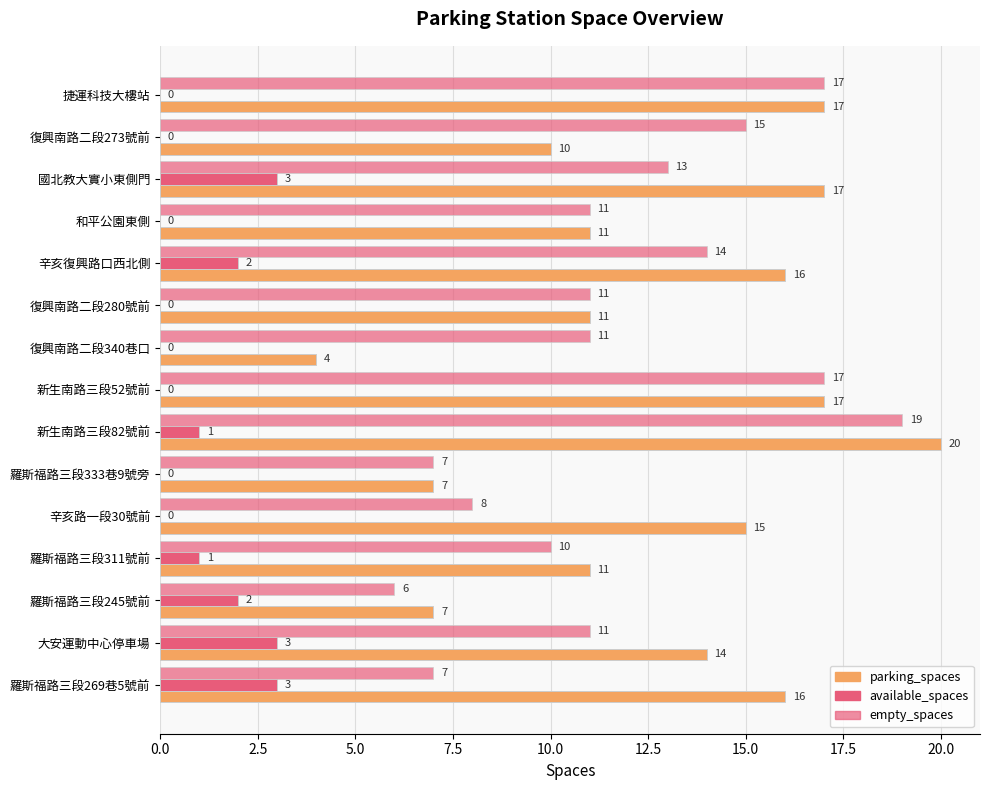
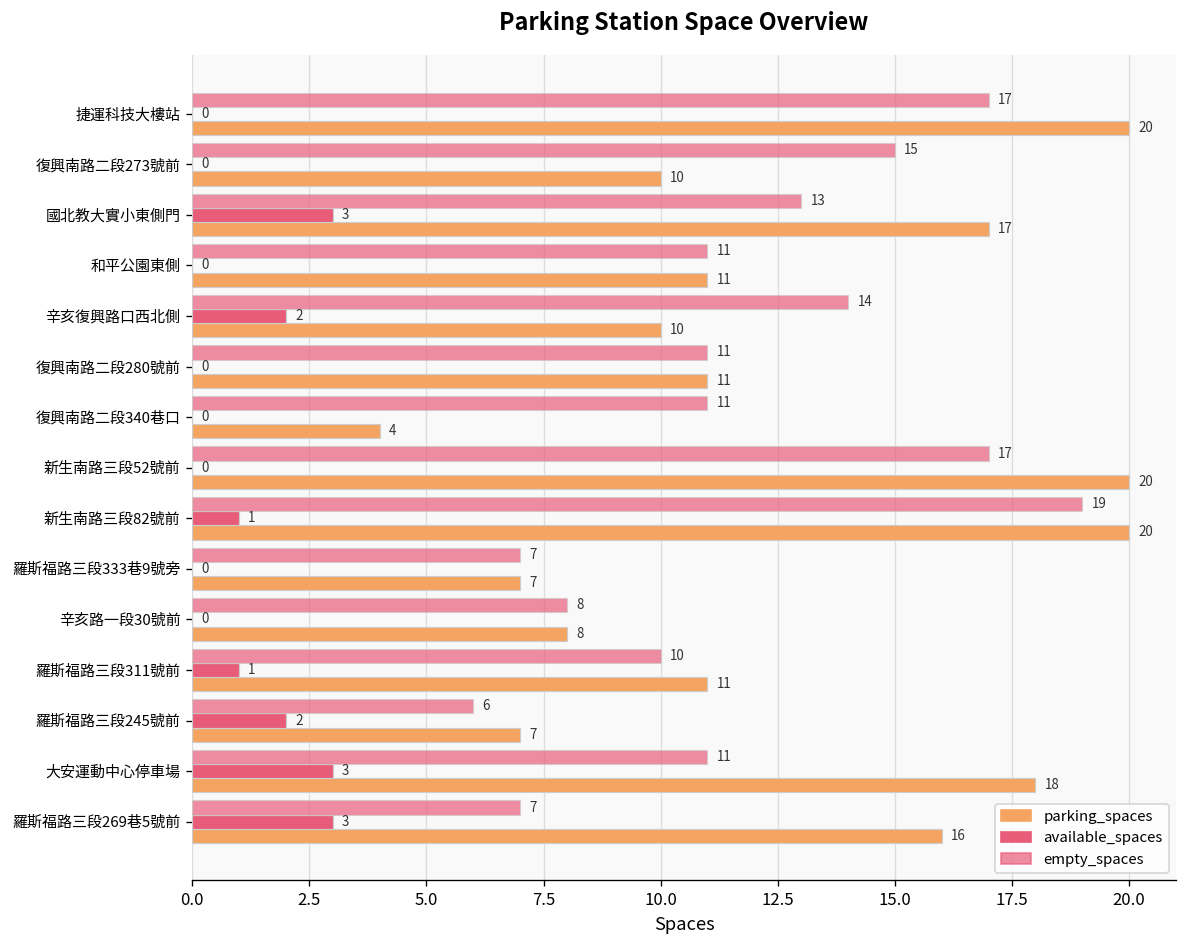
  {
    "parking_spaces": {
-     "捷運科技大樓站": 17,
+     "捷運科技大樓站": 20,
      "復興南路二段273號前": 10,
      "國北教大實小東側門": 17,
      "和平公園東側": 11,
-     "辛亥復興路口西北側": 16,
+     "辛亥復興路口西北側": 10,
      "復興南路二段280號前": 11,
      "復興南路二段340巷口": 4,
-     "新生南路三段52號前": 17,
+     "新生南路三段52號前": 20,
      "新生南路三段82號前": 20,
      "羅斯福路三段333巷9號旁": 7,
-     "辛亥路一段30號前": 15,
+     "辛亥路一段30號前": 8,
      "羅斯福路三段311號前": 11,
      "羅斯福路三段245號前": 7,
-     "大安運動中心停車場": 14,
+     "大安運動中心停車場": 18,
      "羅斯福路三段269巷5號前": 16
    }
  }
